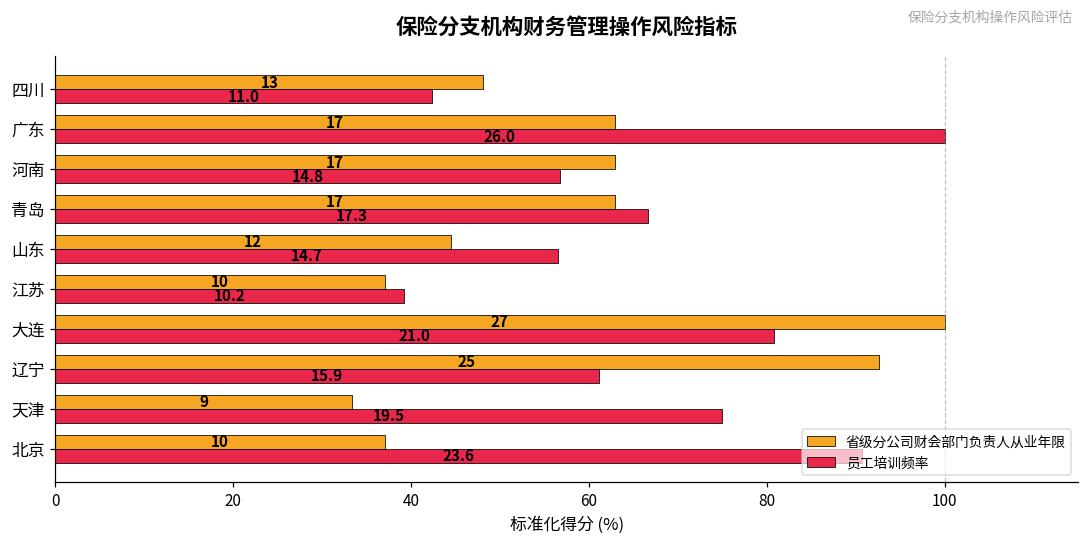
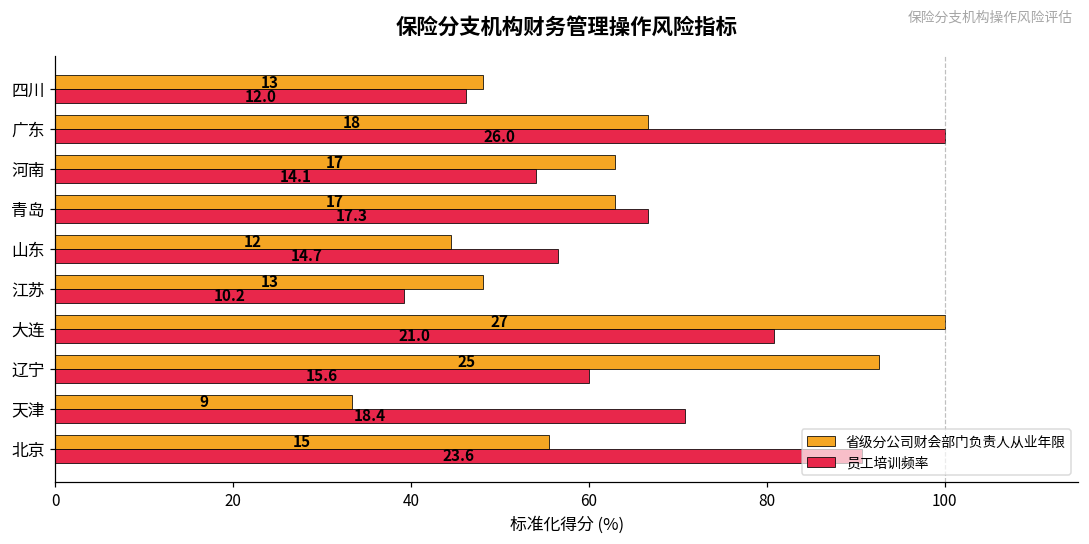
  {
    "省级分公司财会部门负责人从业年限": {
-     "广东": 17,
-     "江苏": 10,
-     "北京": 10
+     "广东": 18,
+     "江苏": 13,
+     "北京": 15
    },
    "员工培训频率": {
-     "四川": 11.0,
-     "河南": 14.8,
-     "辽宁": 15.9,
-     "天津": 19.5
+     "四川": 12.0,
+     "河南": 14.1,
+     "辽宁": 15.6,
+     "天津": 18.4
    }
  }
